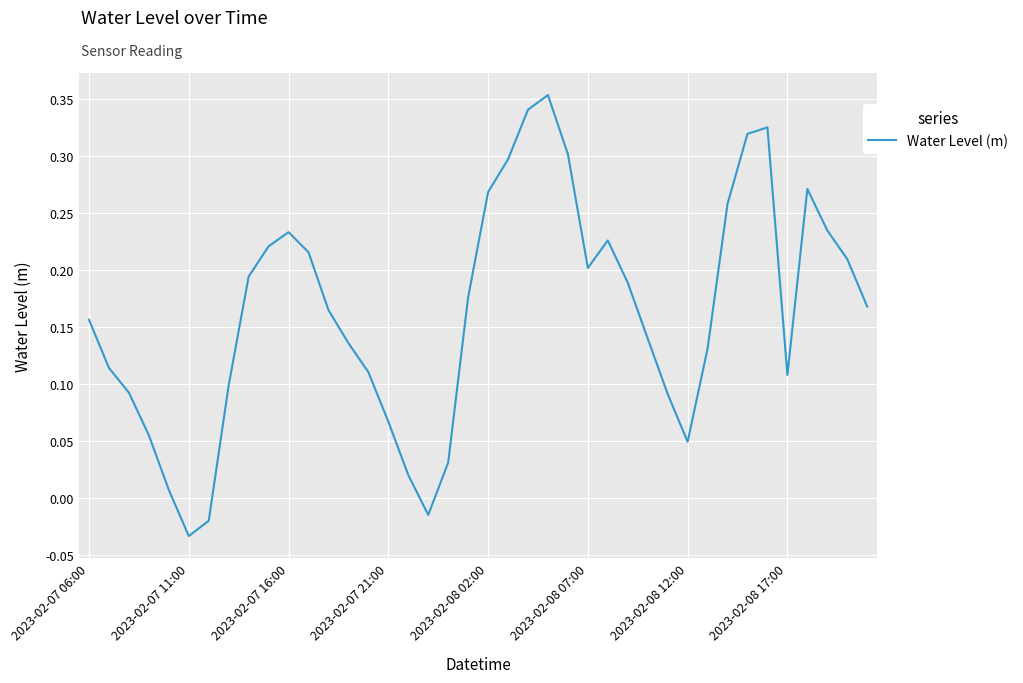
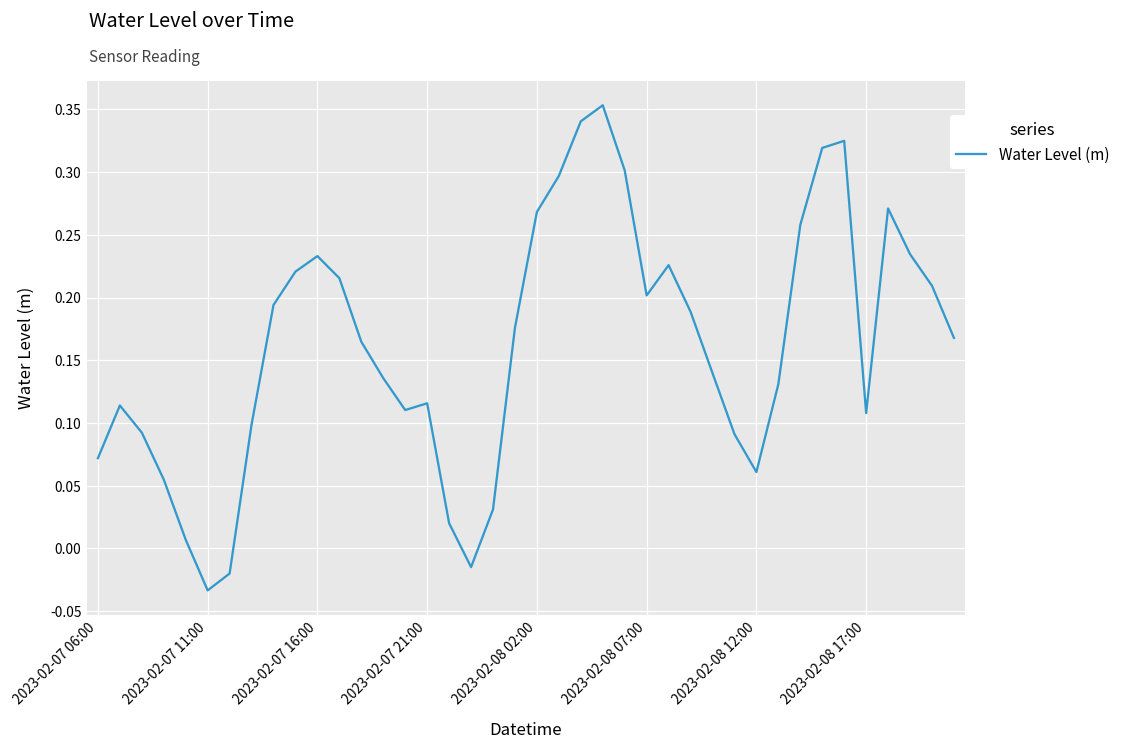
  {
-   "2023-02-07 06:00": 0.156,
+   "2023-02-07 06:00": 0.072,
    "2023-02-07 11:00": -0.033,
    "2023-02-07 16:00": 0.233,
-   "2023-02-07 21:00": 0.067,
+   "2023-02-07 21:00": 0.116,
    "2023-02-08 02:00": 0.268,
    "2023-02-08 07:00": 0.202,
-   "2023-02-08 12:00": 0.049,
+   "2023-02-08 12:00": 0.061,
    "2023-02-08 17:00": 0.108
  }
